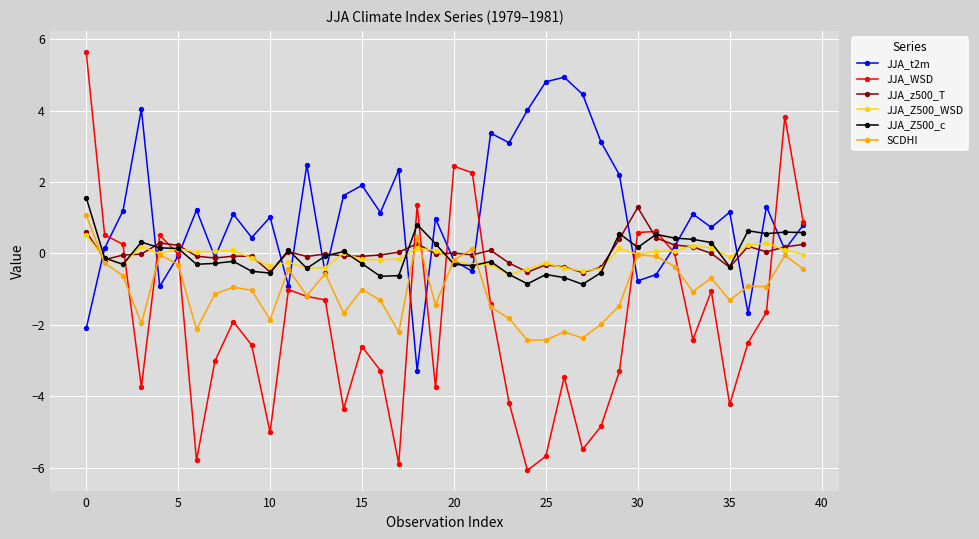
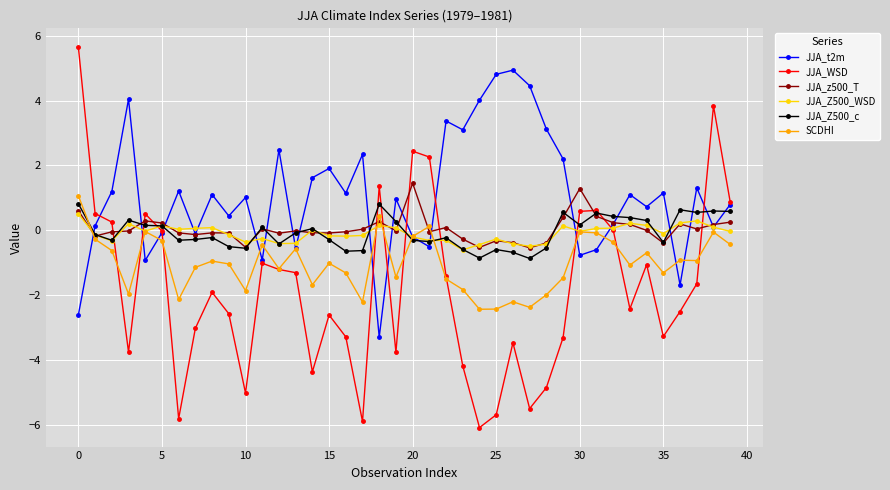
  {
    "JJA_t2m": {
-     "0": -2.1,
+     "0": -2.6,
      "10": 1.0,
      "15": 1.9,
      "25": 4.8,
      "30": -0.8,
      "35": 1.2
    },
    "JJA_WSD": {
      "0": 5.6,
      "10": -5.0,
      "15": -2.6,
      "20": 2.4,
      "25": -5.7,
      "30": 0.6,
-     "35": -4.2
+     "35": -3.3
    },
    "JJA_z500_T": {
      "0": 0.6,
      "5": 0.2,
      "15": -0.1,
-     "20": 0.0,
+     "20": 1.5,
      "30": 1.3
    },
    "JJA_Z500_c": {
-     "0": 1.6,
+     "0": 0.8,
      "15": -0.3,
      "20": -0.3,
      "25": -0.6,
      "30": 0.2
    }
  }
